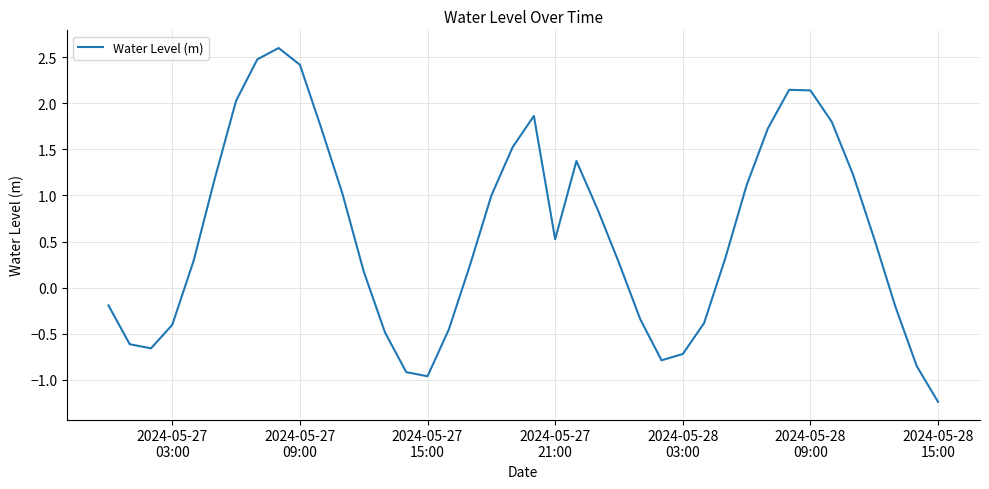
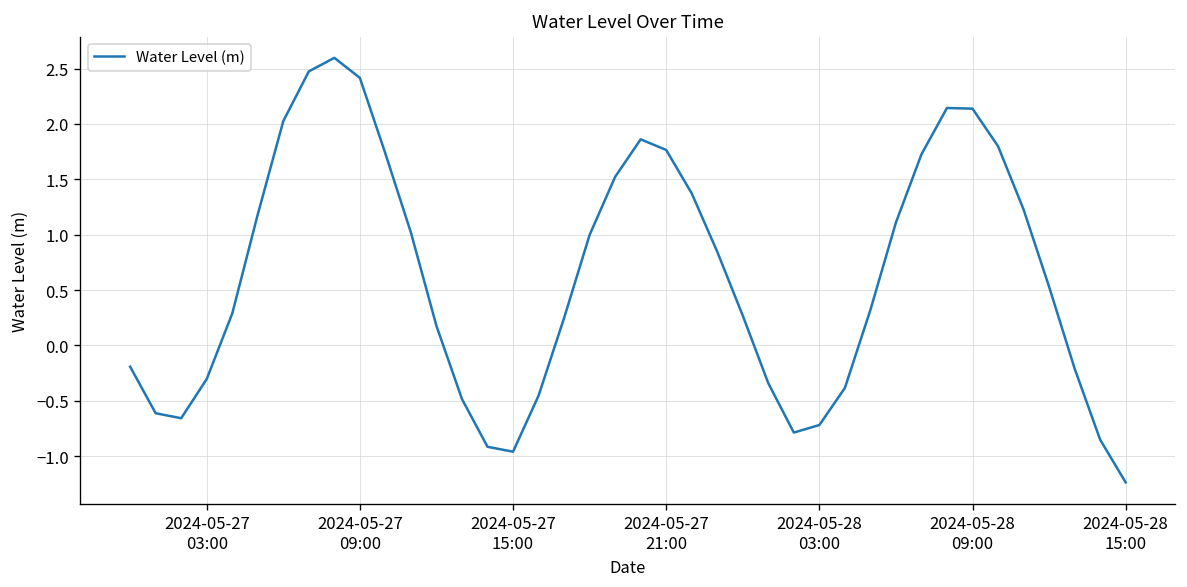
  {
-   "2024-05-27 03:00": -0.4,
+   "2024-05-27 03:00": -0.3,
    "2024-05-27 09:00": 2.4,
    "2024-05-27 15:00": -1.0,
-   "2024-05-27 21:00": 0.5,
+   "2024-05-27 21:00": 1.8,
    "2024-05-28 03:00": -0.7,
    "2024-05-28 09:00": 2.1,
    "2024-05-28 15:00": -1.2
  }
